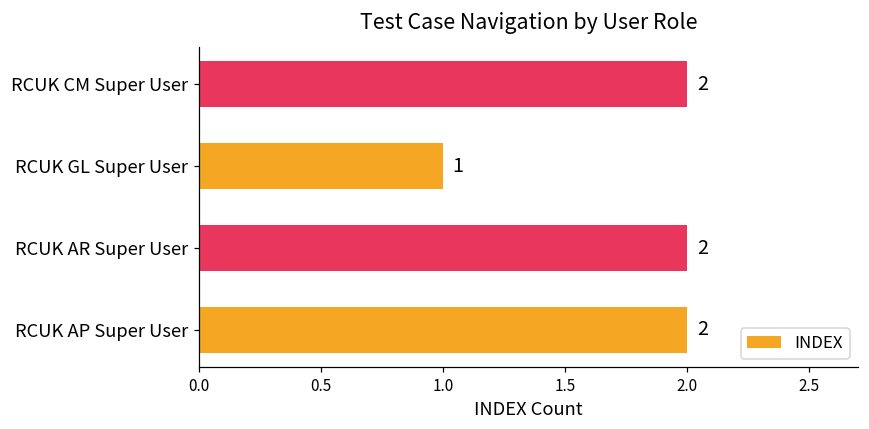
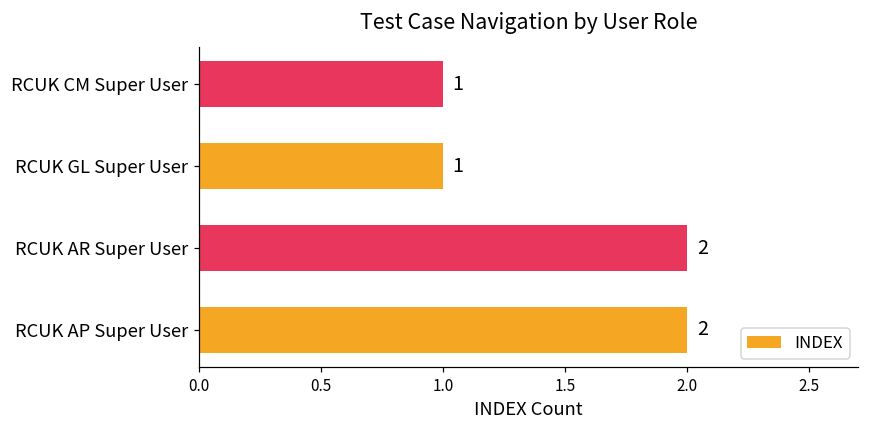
  {
-   "RCUK CM Super User": 2,
+   "RCUK CM Super User": 1,
    "RCUK GL Super User": 1,
    "RCUK AR Super User": 2,
    "RCUK AP Super User": 2
  }
